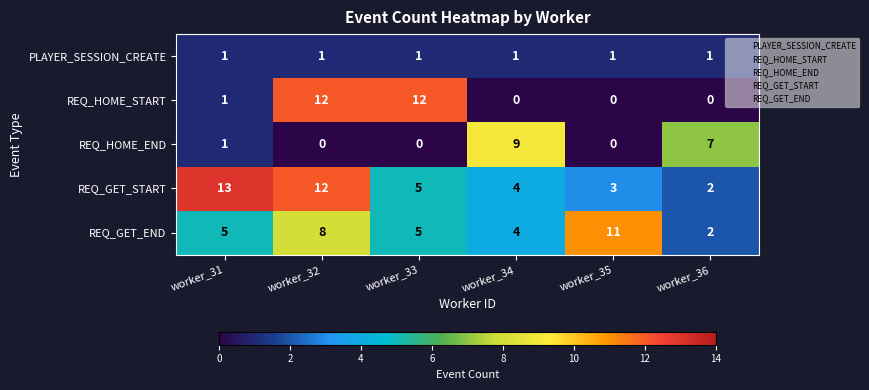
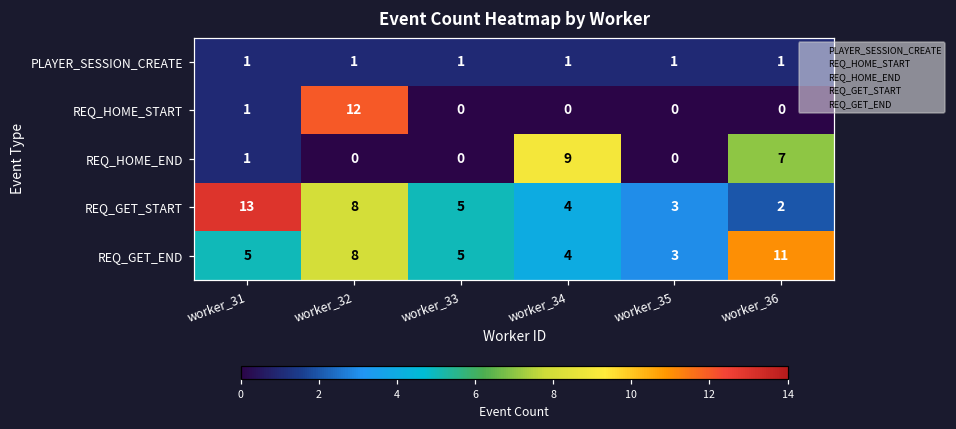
  {
    "PLAYER_SESSION_CREATE": {
      "worker_31": 1,
      "worker_32": 1,
      "worker_33": 1,
      "worker_34": 1,
      "worker_35": 1,
      "worker_36": 1
    },
    "REQ_HOME_START": {
      "worker_31": 1,
      "worker_32": 12,
-     "worker_33": 12,
+     "worker_33": 0,
      "worker_34": 0,
      "worker_35": 0,
      "worker_36": 0
    },
    "REQ_HOME_END": {
      "worker_31": 1,
      "worker_32": 0,
      "worker_33": 0,
      "worker_34": 9,
      "worker_35": 0,
      "worker_36": 7
    },
    "REQ_GET_START": {
      "worker_31": 13,
-     "worker_32": 12,
+     "worker_32": 8,
      "worker_33": 5,
      "worker_34": 4,
      "worker_35": 3,
      "worker_36": 2
    },
    "REQ_GET_END": {
      "worker_31": 5,
      "worker_32": 8,
      "worker_33": 5,
      "worker_34": 4,
-     "worker_35": 11,
-     "worker_36": 2
+     "worker_35": 3,
+     "worker_36": 11
    }
  }
